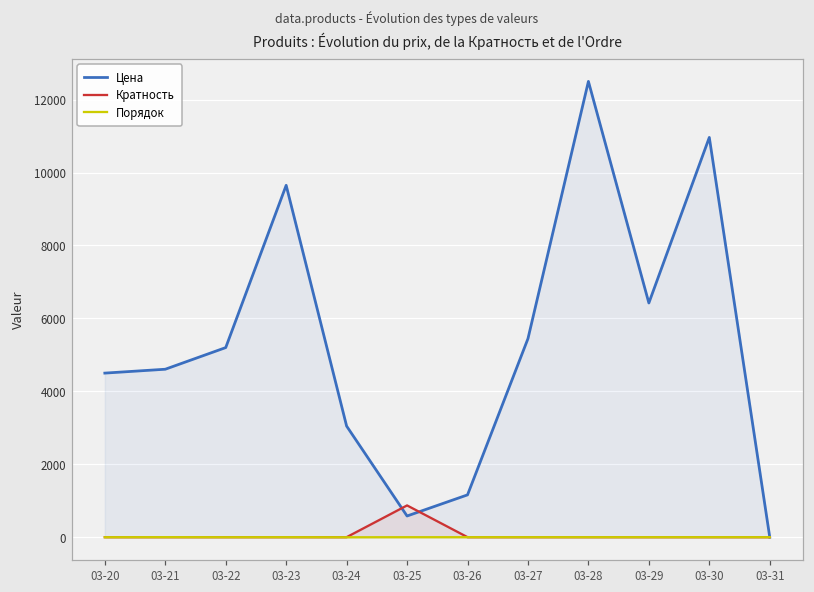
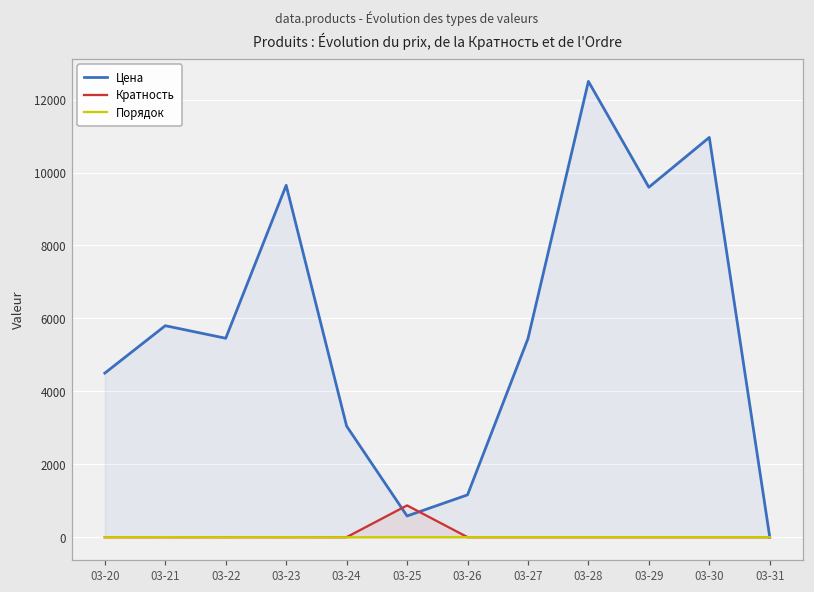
  {
    "Цена": {
      "03-20": 4500,
-     "03-21": 4600,
-     "03-22": 5200,
+     "03-21": 5800,
+     "03-22": 5500,
      "03-23": 9700,
      "03-24": 3000,
      "03-25": 600,
      "03-26": 1200,
      "03-27": 5400,
      "03-28": 12500,
-     "03-29": 6400,
+     "03-29": 9600,
      "03-30": 11000
    },
    "Кратность": {
      "03-25": 900
    },
    "Порядок": {
      "03-25": 0
    }
  }
